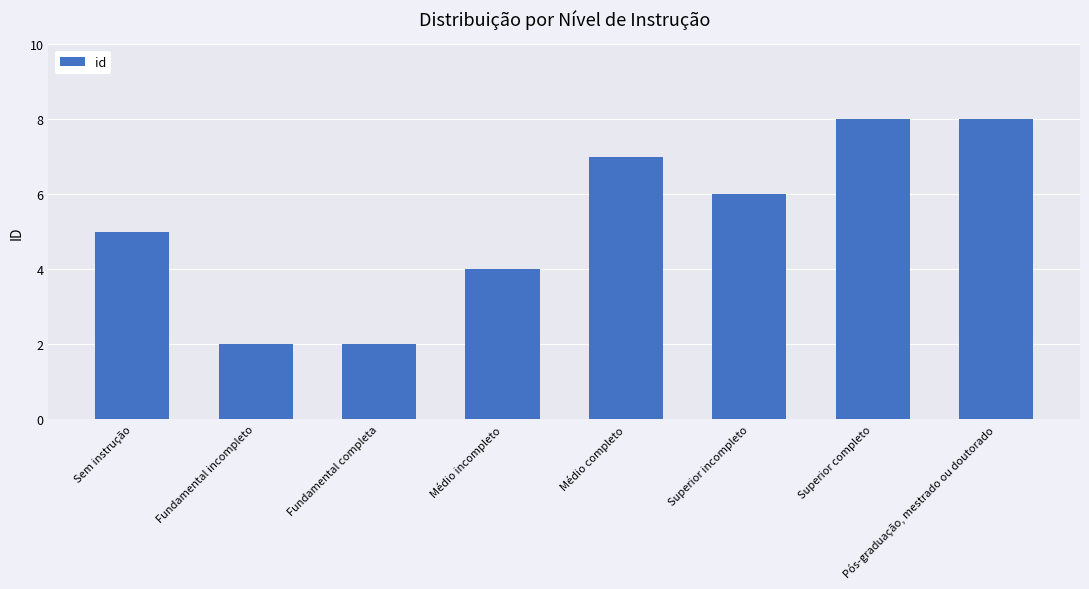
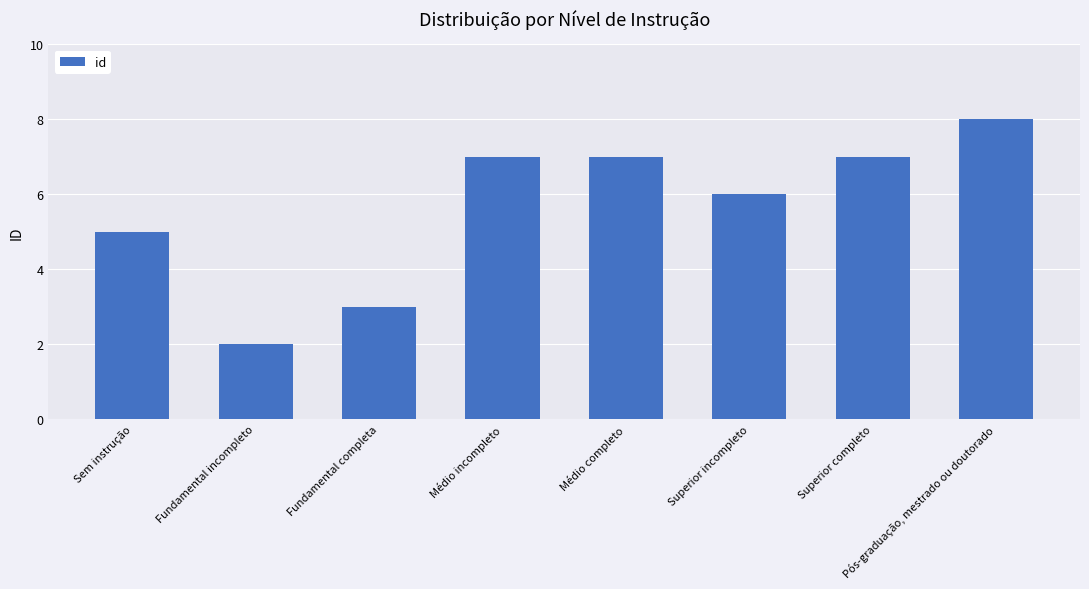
  {
    "Sem instrução": 5,
    "Fundamental incompleto": 2,
-   "Fundamental completa": 2,
-   "Médio incompleto": 4,
+   "Fundamental completa": 3,
+   "Médio incompleto": 7,
    "Médio completo": 7,
    "Superior incompleto": 6,
-   "Superior completo": 8,
+   "Superior completo": 7,
    "Pós-graduação, mestrado ou doutorado": 8
  }
